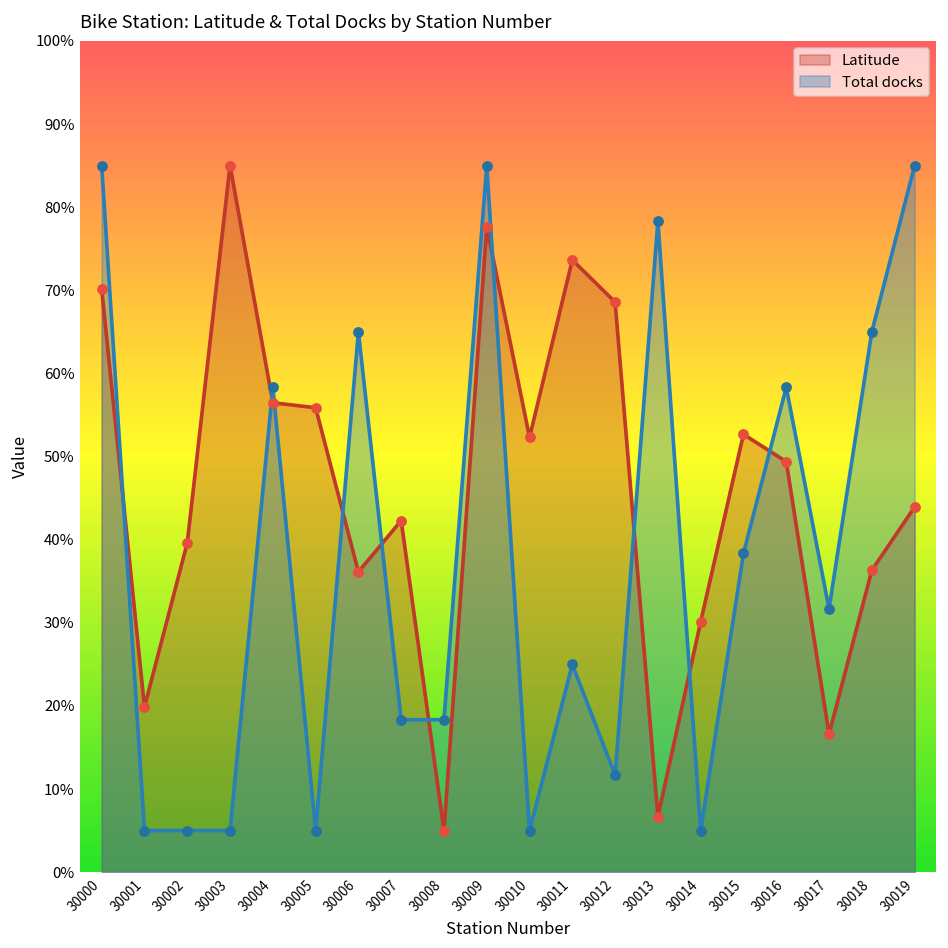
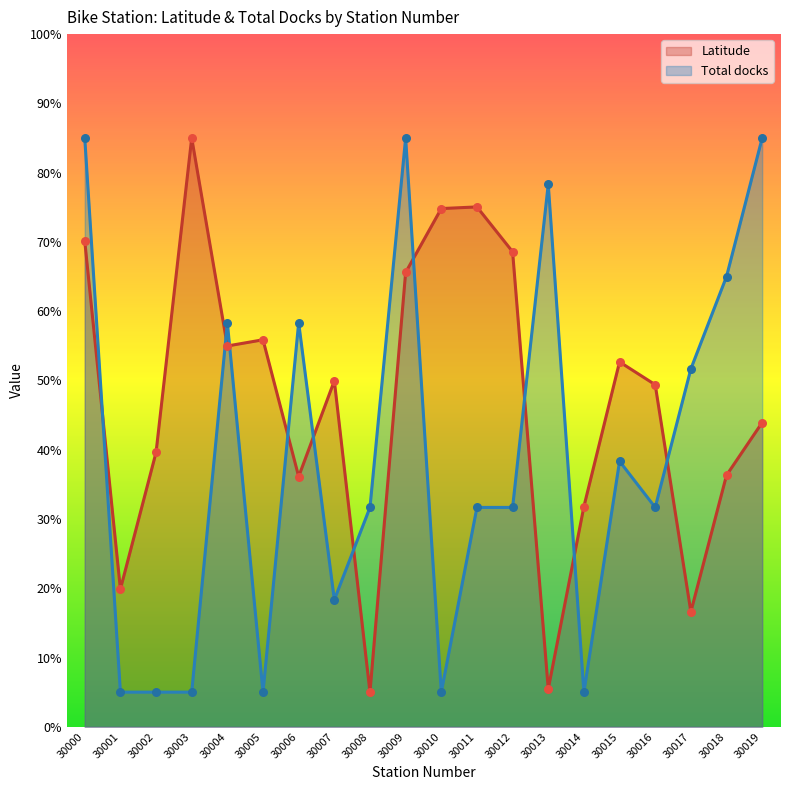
  {
    "Latitude": {
      "30000": "70%",
      "30001": "20%",
      "30002": "40%",
      "30003": "85%",
-     "30004": "56%",
+     "30004": "55%",
      "30005": "56%",
      "30006": "36%",
-     "30007": "42%",
+     "30007": "50%",
      "30008": "5%",
-     "30009": "78%",
-     "30010": "52%",
-     "30011": "74%",
+     "30009": "66%",
+     "30010": "75%",
+     "30011": "75%",
      "30012": "69%",
-     "30013": "7%",
-     "30014": "30%",
+     "30013": "5%",
+     "30014": "32%",
      "30015": "53%",
      "30016": "49%",
      "30017": "17%",
      "30018": "36%",
      "30019": "44%"
    },
    "Total docks": {
      "30000": "85%",
      "30001": "5%",
      "30002": "5%",
      "30003": "5%",
      "30004": "58%",
      "30005": "5%",
-     "30006": "65%",
+     "30006": "58%",
      "30007": "18%",
-     "30008": "18%",
+     "30008": "32%",
      "30009": "85%",
      "30010": "5%",
-     "30011": "25%",
-     "30012": "12%",
+     "30011": "32%",
+     "30012": "32%",
      "30013": "78%",
      "30014": "5%",
      "30015": "38%",
-     "30016": "58%",
-     "30017": "32%",
+     "30016": "32%",
+     "30017": "52%",
      "30018": "65%",
      "30019": "85%"
    }
  }
